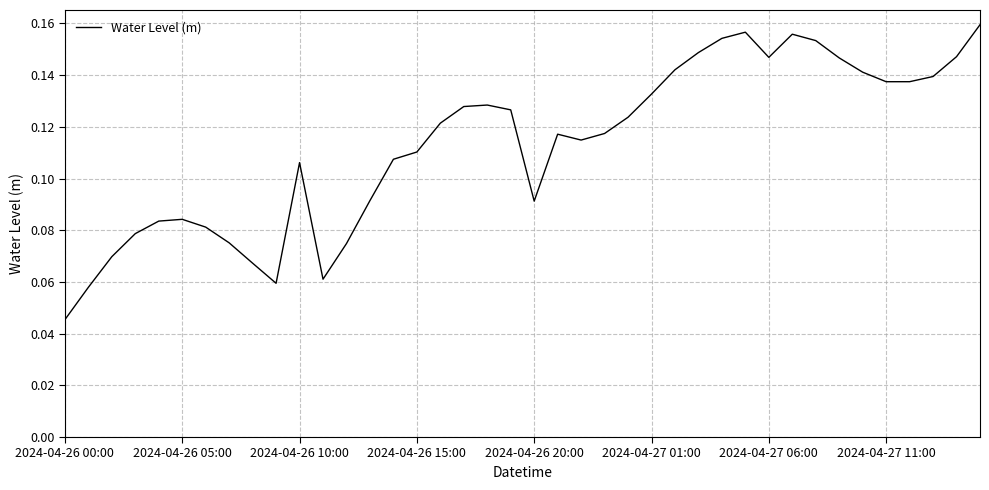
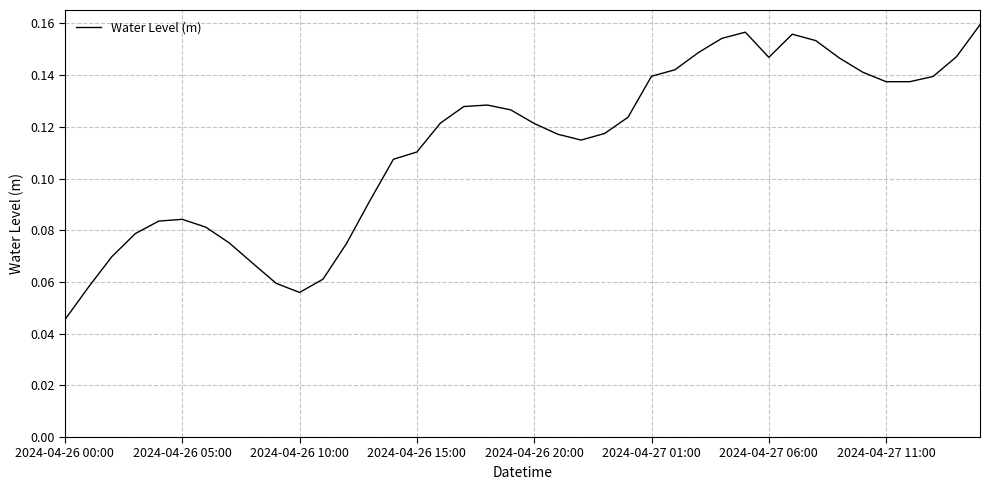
  {
    "2024-04-26 00:00": 0.045,
    "2024-04-26 05:00": 0.084,
-   "2024-04-26 10:00": 0.106,
+   "2024-04-26 10:00": 0.056,
    "2024-04-26 15:00": 0.110,
-   "2024-04-26 20:00": 0.091,
-   "2024-04-27 01:00": 0.133,
+   "2024-04-26 20:00": 0.121,
+   "2024-04-27 01:00": 0.140,
    "2024-04-27 06:00": 0.147,
    "2024-04-27 11:00": 0.137
  }
